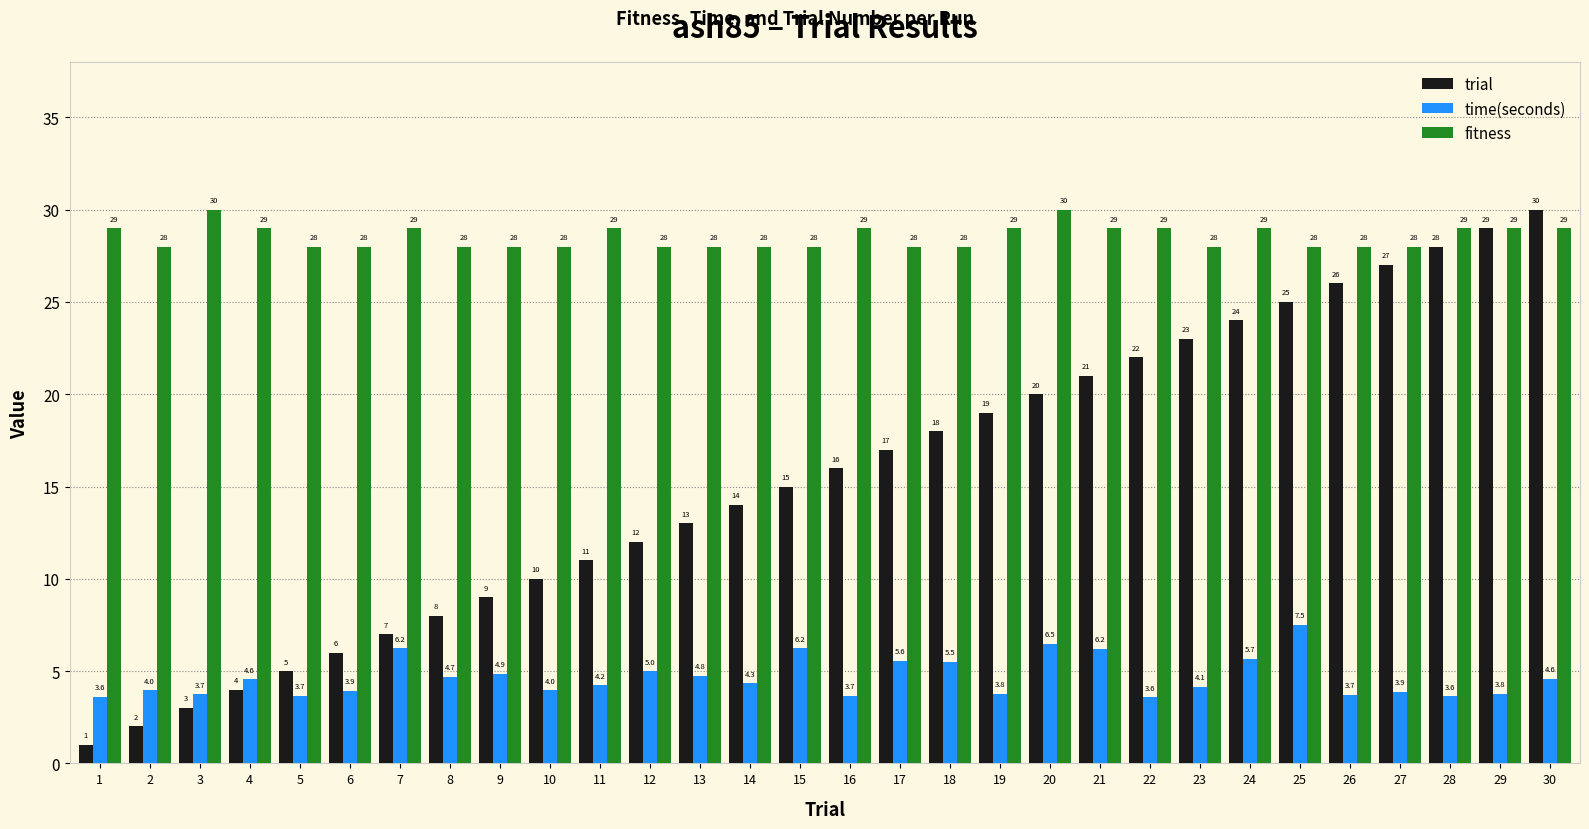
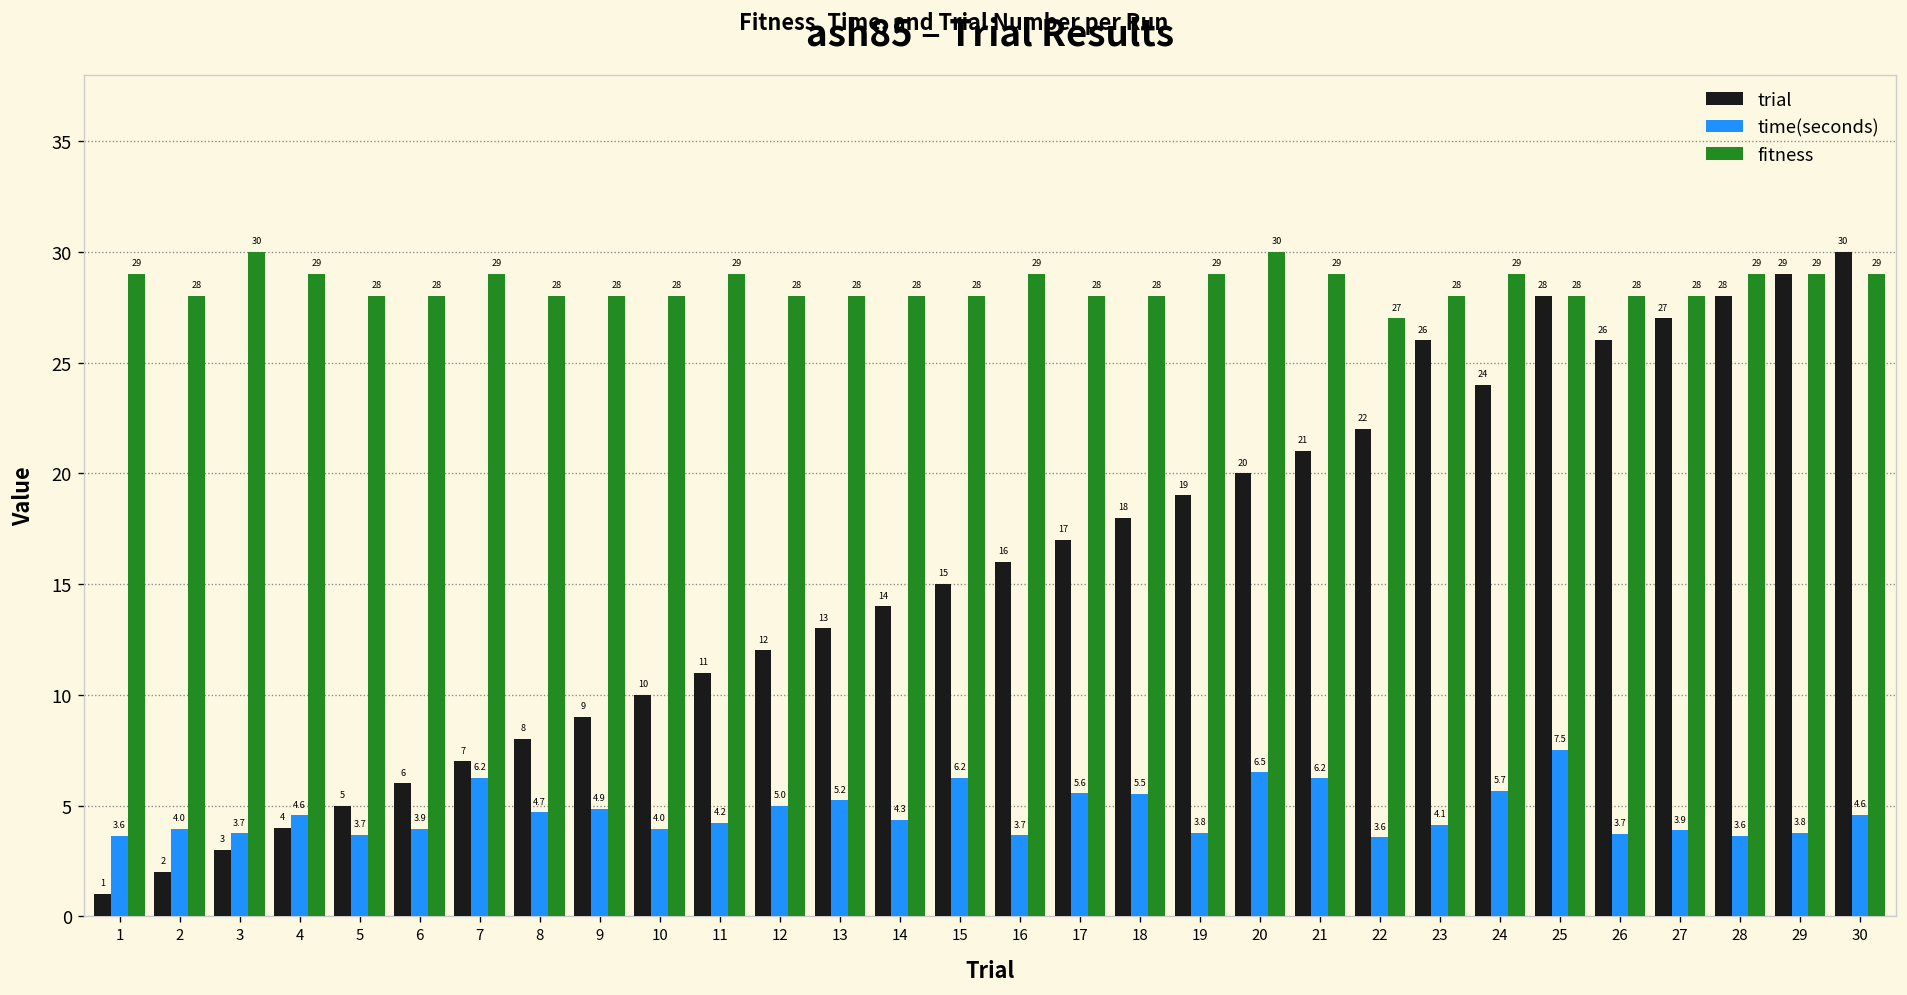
  {
    "trial": {
      "1": 1,
      "2": 2,
      "3": 3,
      "4": 4,
      "5": 5,
      "6": 6,
      "7": 7,
      "8": 8,
      "9": 9,
      "10": 10,
      "11": 11,
      "12": 12,
      "13": 13,
      "14": 14,
      "15": 15,
      "16": 16,
      "17": 17,
      "18": 18,
      "19": 19,
      "20": 20,
      "21": 21,
      "22": 22,
-     "23": 23,
+     "23": 26,
      "24": 24,
-     "25": 25,
+     "25": 28,
      "26": 26,
      "27": 27,
      "28": 28,
      "29": 29,
      "30": 30
    },
    "time(seconds)": {
      "1": 3.6,
      "2": 4.0,
      "3": 3.7,
      "4": 4.6,
      "5": 3.7,
      "6": 3.9,
      "7": 6.2,
      "8": 4.7,
      "9": 4.9,
      "10": 4.0,
      "11": 4.2,
      "12": 5.0,
-     "13": 4.8,
+     "13": 5.2,
      "14": 4.3,
      "15": 6.2,
      "16": 3.7,
      "17": 5.6,
      "18": 5.5,
      "19": 3.8,
      "20": 6.5,
      "21": 6.2,
      "22": 3.6,
      "23": 4.1,
      "24": 5.7,
      "25": 7.5,
      "26": 3.7,
      "27": 3.9,
      "28": 3.6,
      "29": 3.8,
      "30": 4.6
    },
    "fitness": {
      "1": 29,
      "2": 28,
      "3": 30,
      "4": 29,
      "5": 28,
      "6": 28,
      "7": 29,
      "8": 28,
      "9": 28,
      "10": 28,
      "11": 29,
      "12": 28,
      "13": 28,
      "14": 28,
      "15": 28,
      "16": 29,
      "17": 28,
      "18": 28,
      "19": 29,
      "20": 30,
      "21": 29,
-     "22": 29,
+     "22": 27,
      "23": 28,
      "24": 29,
      "25": 28,
      "26": 28,
      "27": 28,
      "28": 29,
      "29": 29,
      "30": 29
    }
  }
